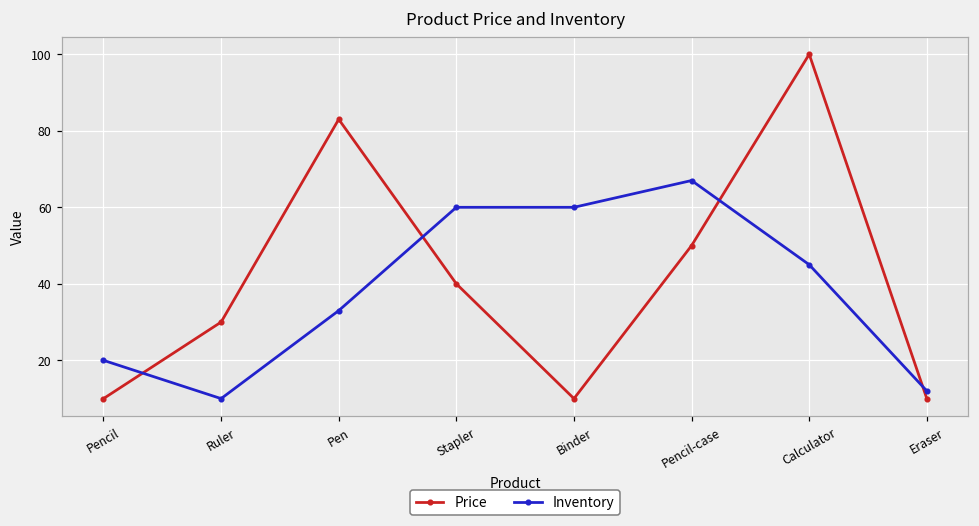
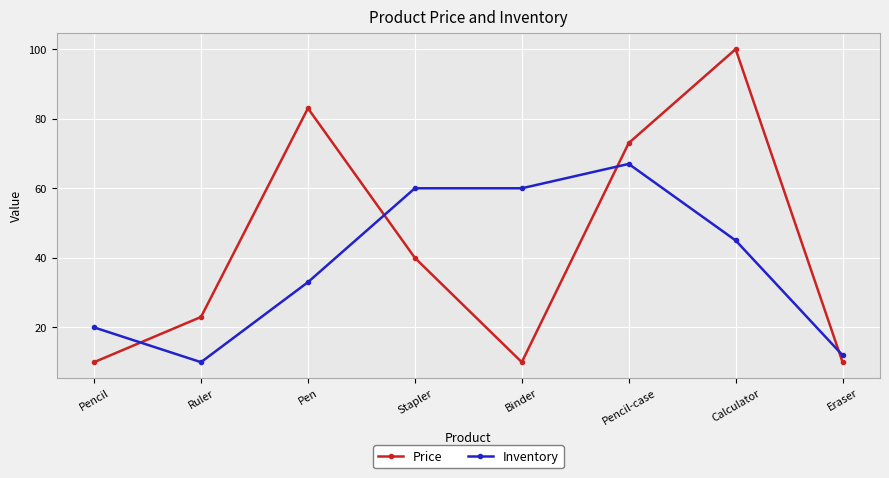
  {
    "Price": {
      "Pencil": 10,
-     "Ruler": 30,
+     "Ruler": 23,
      "Pen": 83,
      "Stapler": 40,
      "Binder": 10,
-     "Pencil-case": 50,
+     "Pencil-case": 73,
      "Calculator": 100,
      "Eraser": 10
    },
    "Inventory": {
      "Pencil": 20,
      "Ruler": 10,
      "Pen": 33,
      "Stapler": 60,
      "Binder": 60,
      "Pencil-case": 67,
      "Calculator": 45,
      "Eraser": 12
    }
  }
